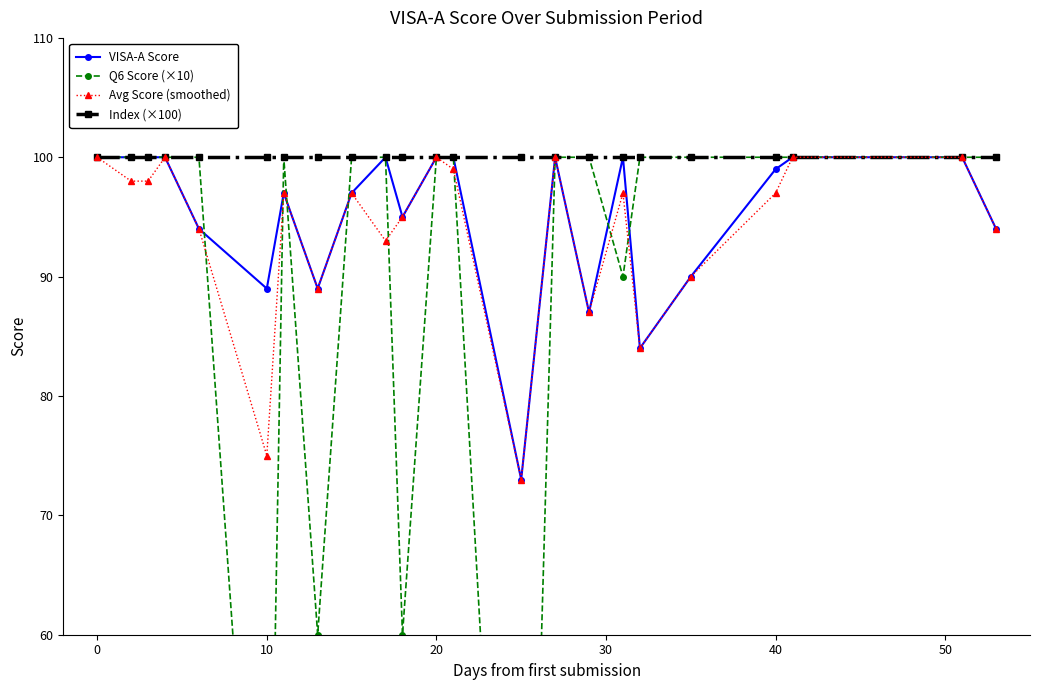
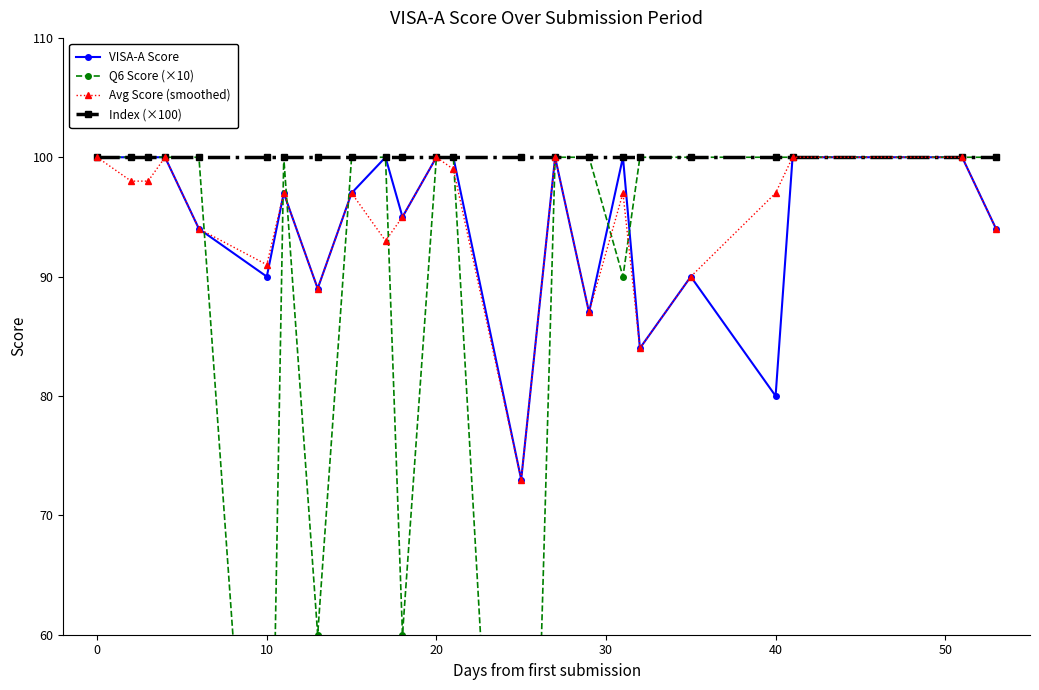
  {
    "VISA-A Score": {
-     "10": 89,
-     "40": 99
+     "10": 90,
+     "40": 80
    },
    "Avg Score (smoothed)": {
-     "10": 75,
+     "10": 91,
      "40": 97
    },
    "Index (×100)": {
      "10": 100
    }
  }
